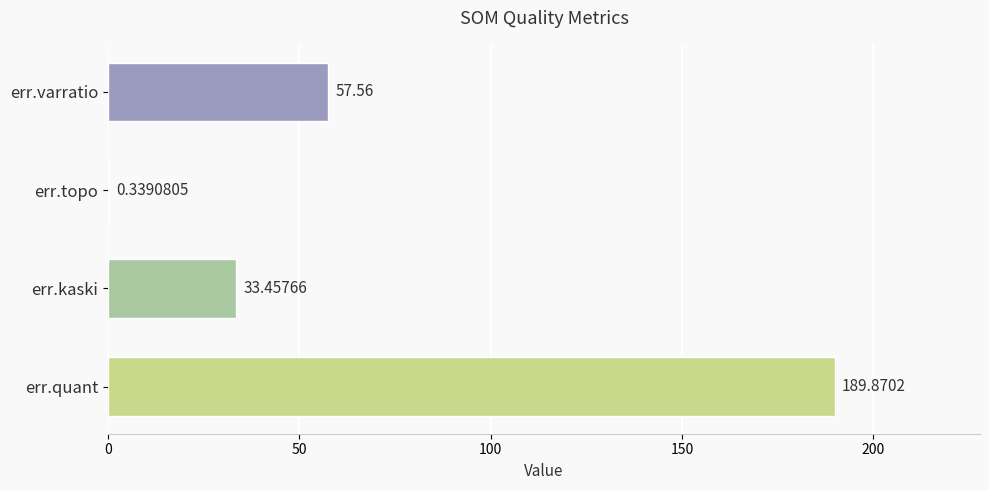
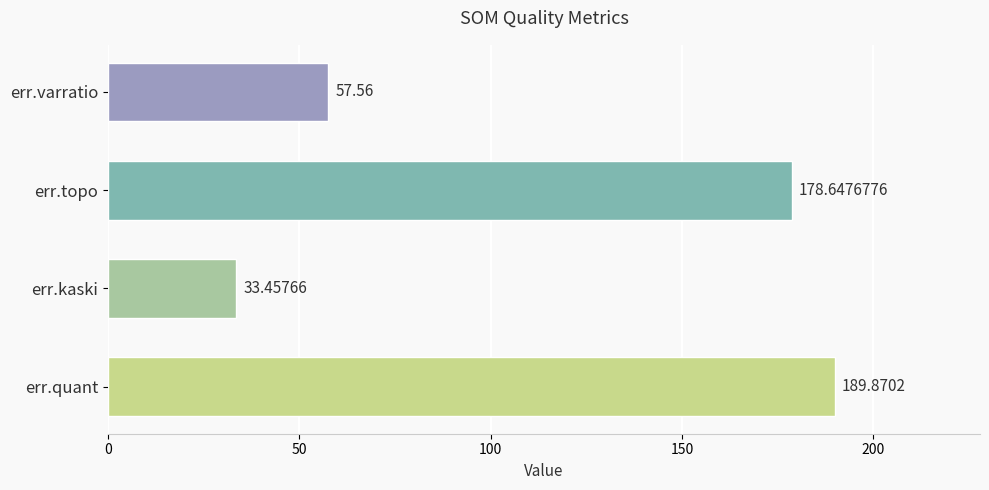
  {
    "err.varratio": 57.56,
-   "err.topo": 0.3390805,
+   "err.topo": 178.6476776,
    "err.kaski": 33.45766,
    "err.quant": 189.8702
  }
